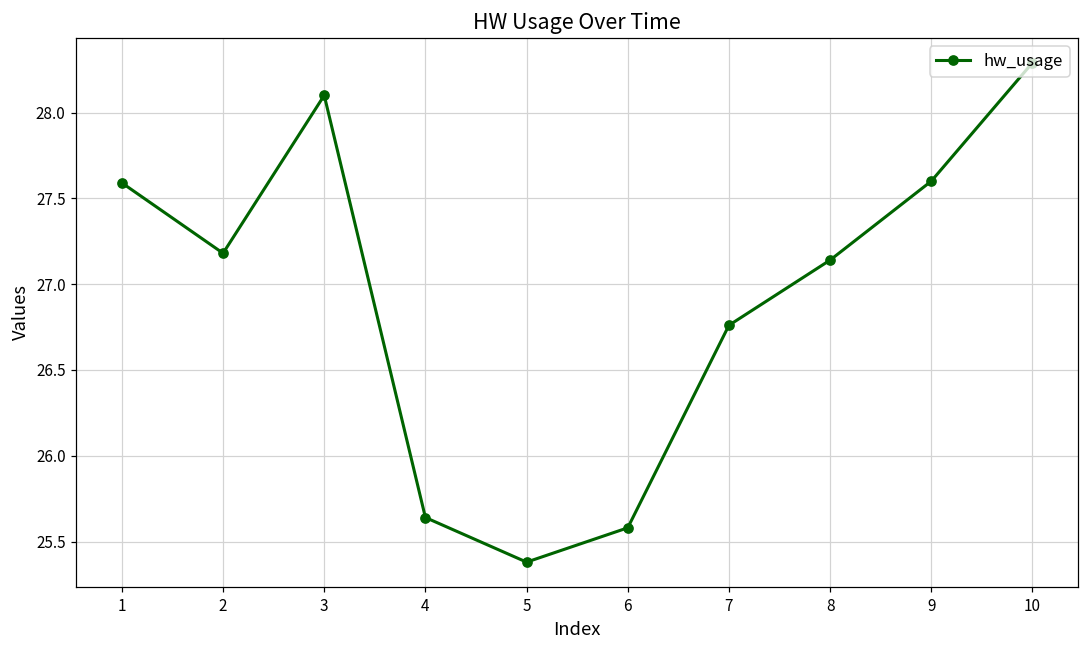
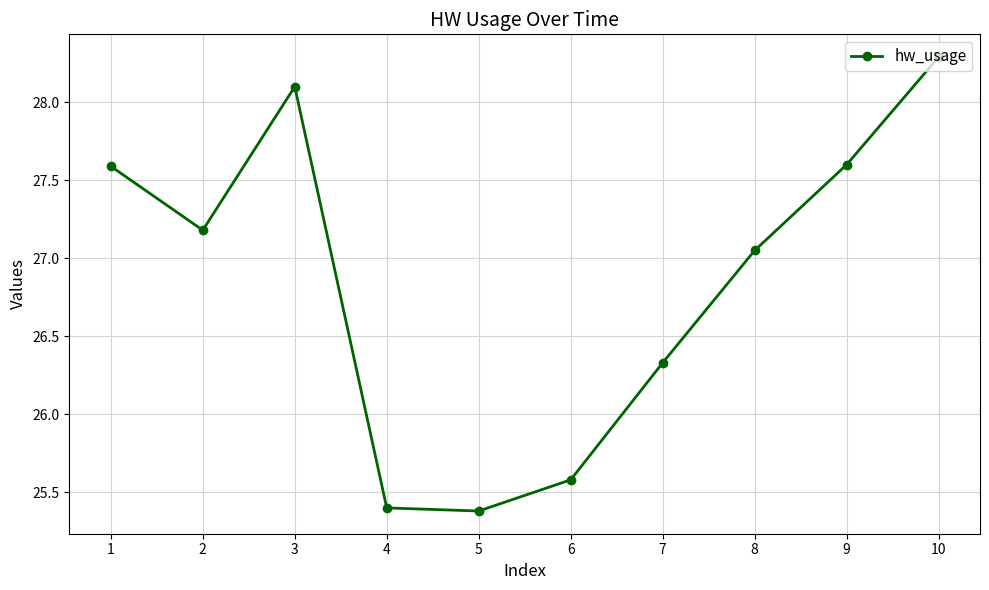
  {
    "1": 27.59,
    "2": 27.18,
    "3": 28.10,
-   "4": 25.64,
+   "4": 25.40,
    "5": 25.38,
    "6": 25.58,
-   "7": 26.76,
-   "8": 27.14,
+   "7": 26.33,
+   "8": 27.05,
    "9": 27.60
  }
